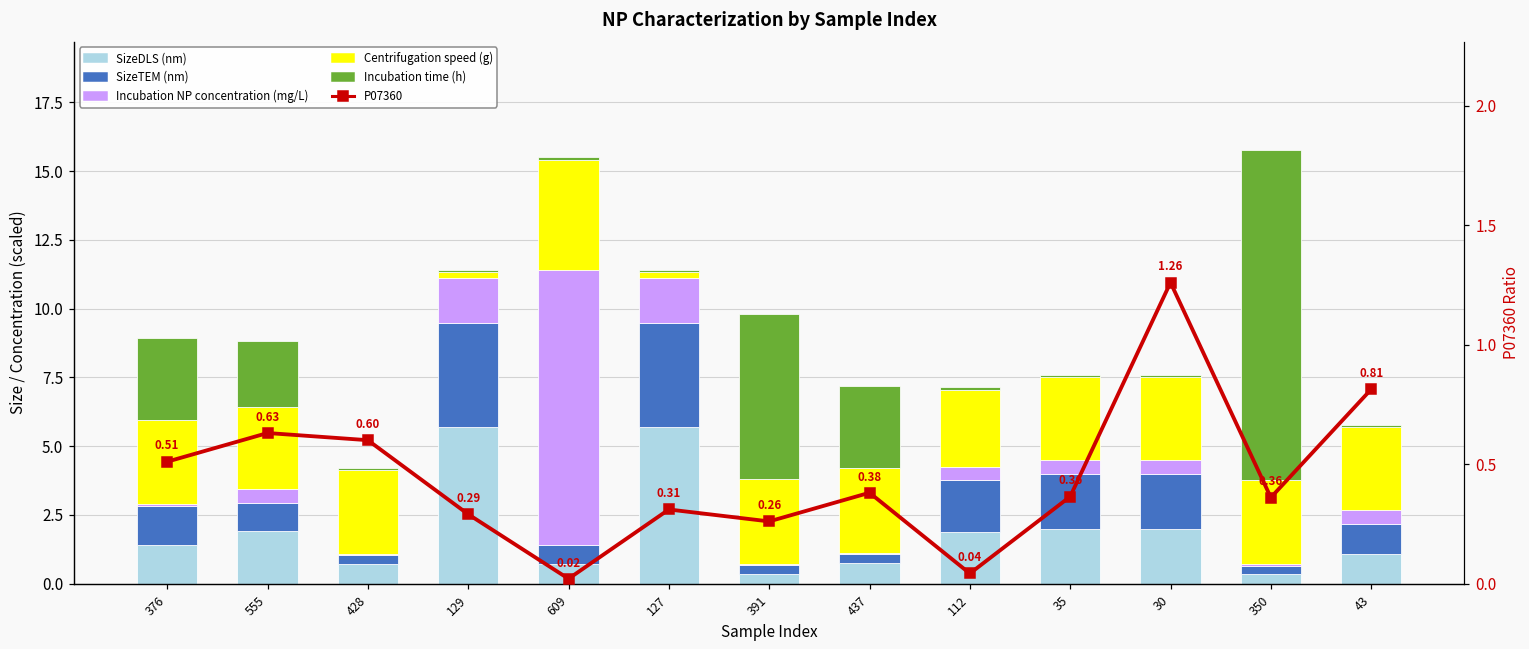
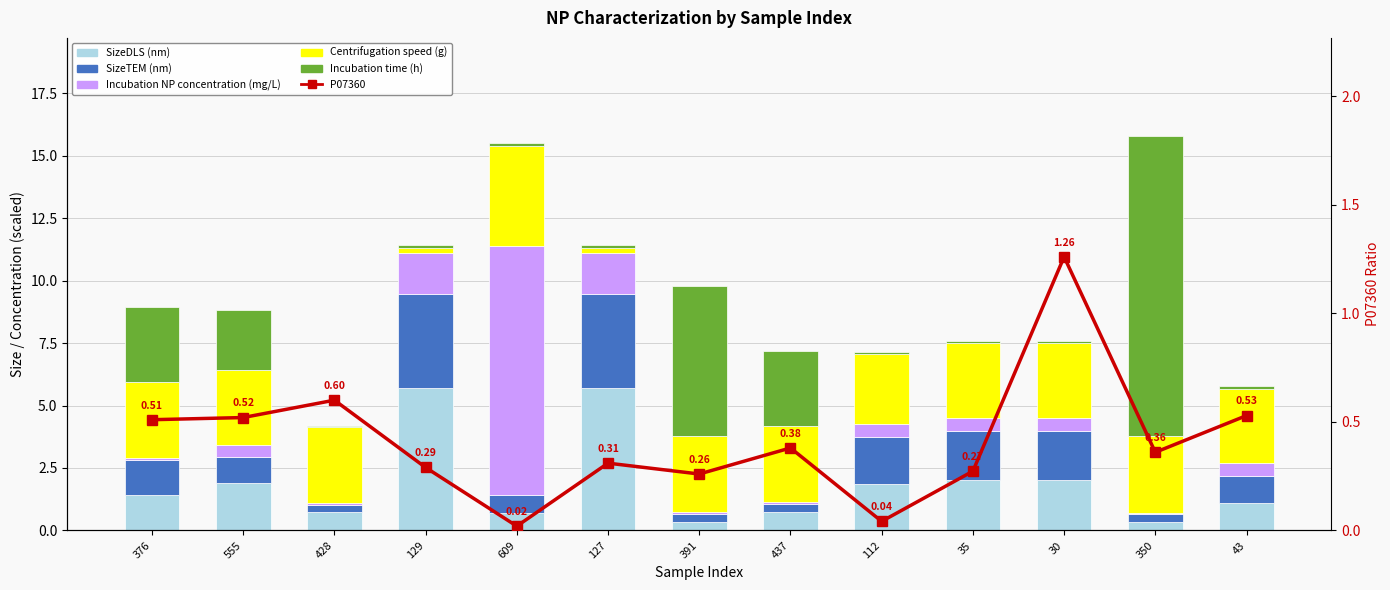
  {
    "P07360": {
      "376": 0.51,
-     "555": 0.63,
+     "555": 0.52,
      "428": 0.60,
      "129": 0.29,
      "609": 0.02,
      "127": 0.31,
      "391": 0.26,
      "437": 0.38,
      "112": 0.04,
-     "35": 0.36,
+     "35": 0.27,
      "30": 1.26,
      "350": 0.36,
-     "43": 0.81
+     "43": 0.53
    }
  }
